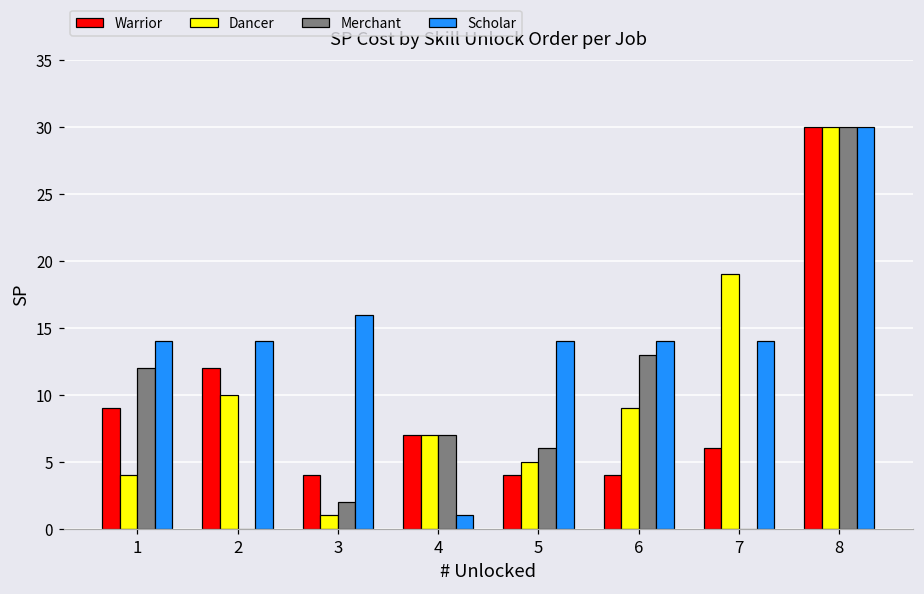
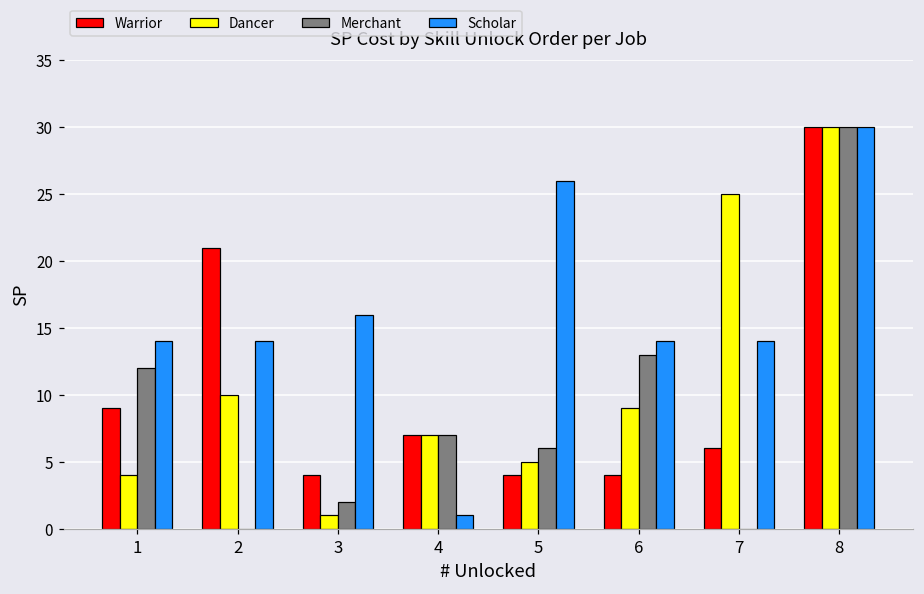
  {
    "Warrior": {
      "1": 9,
-     "2": 12,
+     "2": 21,
      "3": 4,
      "4": 7,
      "5": 4,
      "6": 4,
      "7": 6,
      "8": 30
    },
    "Dancer": {
      "1": 4,
      "2": 10,
      "3": 1,
      "4": 7,
      "5": 5,
      "6": 9,
-     "7": 19,
+     "7": 25,
      "8": 30
    },
    "Merchant": {
      "1": 12,
      "2": 0,
      "3": 2,
      "4": 7,
      "5": 6,
      "6": 13,
      "7": 0,
      "8": 30
    },
    "Scholar": {
      "1": 14,
      "2": 14,
      "3": 16,
      "4": 1,
-     "5": 14,
+     "5": 26,
      "6": 14,
      "7": 14,
      "8": 30
    }
  }
